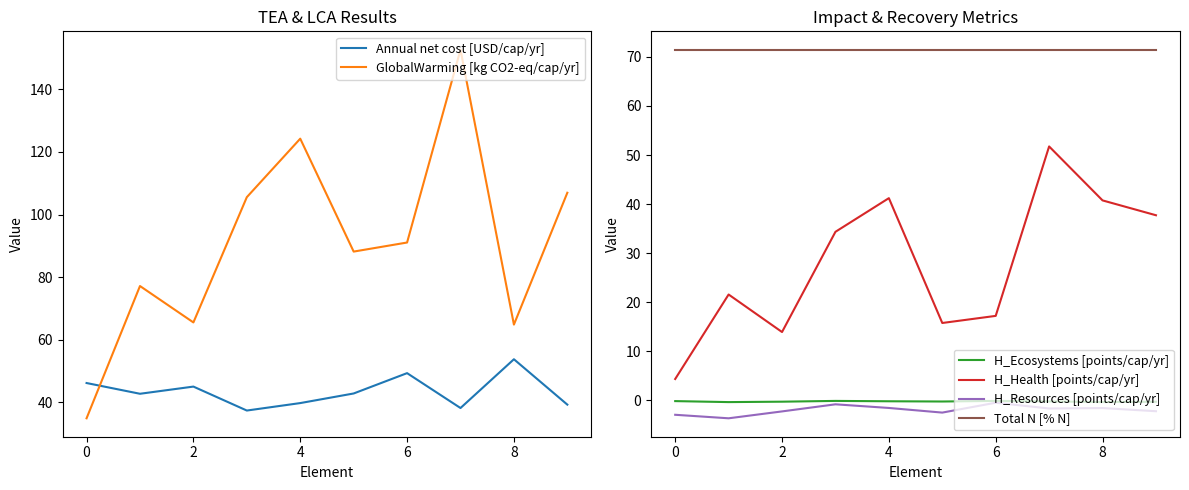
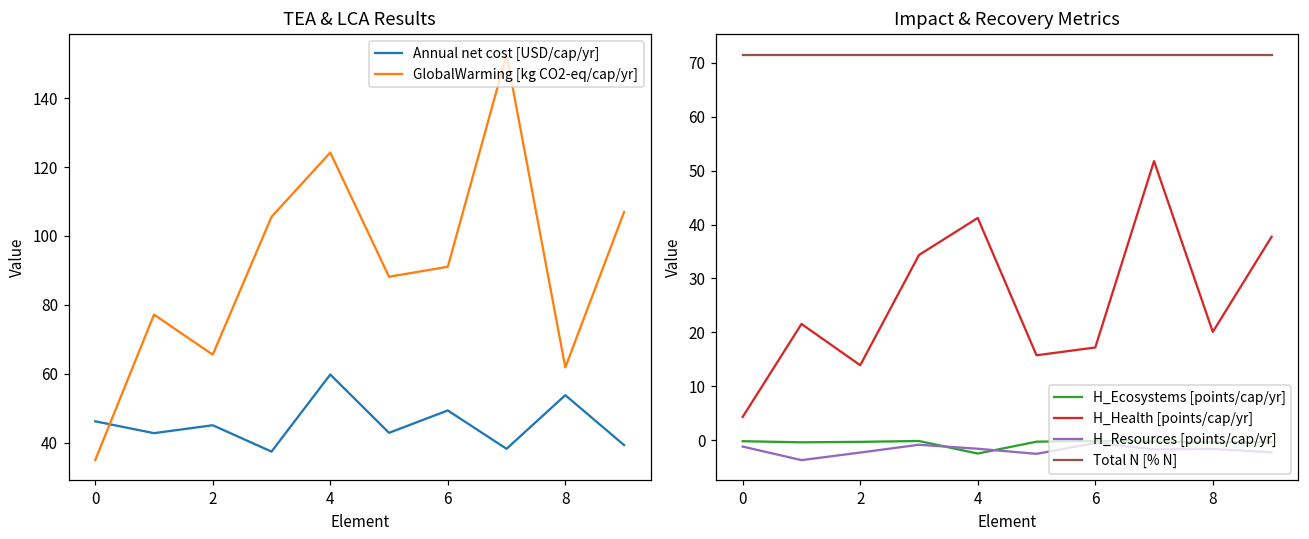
  {
    "TEA & LCA Results": {
      "Annual net cost [USD/cap/yr]": {
        "0": 46,
        "2": 45,
-       "4": 40,
+       "4": 60,
        "6": 49,
        "8": 54
      },
      "GlobalWarming [kg CO2-eq/cap/yr]": {
        "0": 35,
        "2": 66,
        "4": 124,
        "6": 91,
-       "8": 65
+       "8": 62
      }
    },
    "Impact & Recovery Metrics": {
      "H_Ecosystems [points/cap/yr]": {
        "0": 0,
        "2": 0,
-       "4": 0
+       "4": -2
      },
      "H_Health [points/cap/yr]": {
        "0": 4,
        "2": 14,
        "4": 41,
        "6": 17,
-       "8": 41
+       "8": 20
      },
      "H_Resources [points/cap/yr]": {
-       "0": -3,
+       "0": -1,
        "2": -2,
        "4": -2
      },
      "Total N [% N]": {
        "0": 71,
        "2": 71,
        "4": 71,
        "6": 71,
        "8": 71
      }
    }
  }
